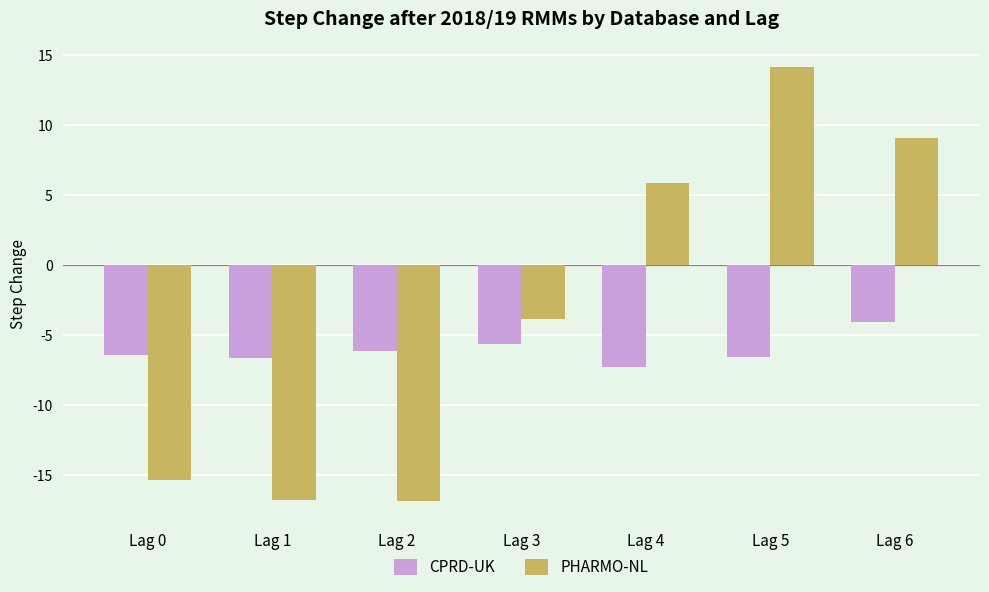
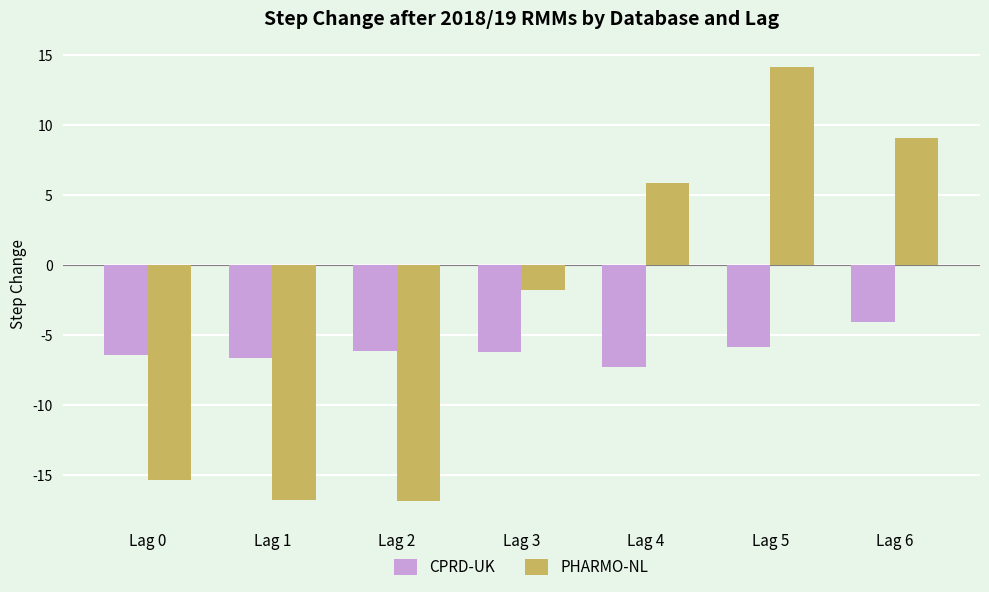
  {
    "CPRD-UK": {
      "Lag 0": -6.4,
      "Lag 1": -6.6,
      "Lag 2": -6.1,
-     "Lag 3": -5.6,
+     "Lag 3": -6.2,
      "Lag 4": -7.3,
-     "Lag 5": -6.5,
+     "Lag 5": -5.8,
      "Lag 6": -4.0
    },
    "PHARMO-NL": {
      "Lag 0": -15.4,
      "Lag 1": -16.8,
      "Lag 2": -16.8,
-     "Lag 3": -3.9,
+     "Lag 3": -1.8,
      "Lag 4": 5.9,
      "Lag 5": 14.1,
      "Lag 6": 9.1
    }
  }
